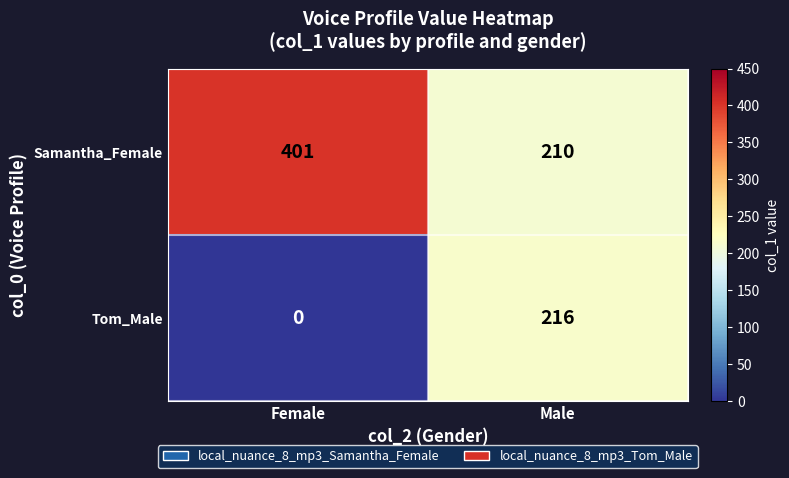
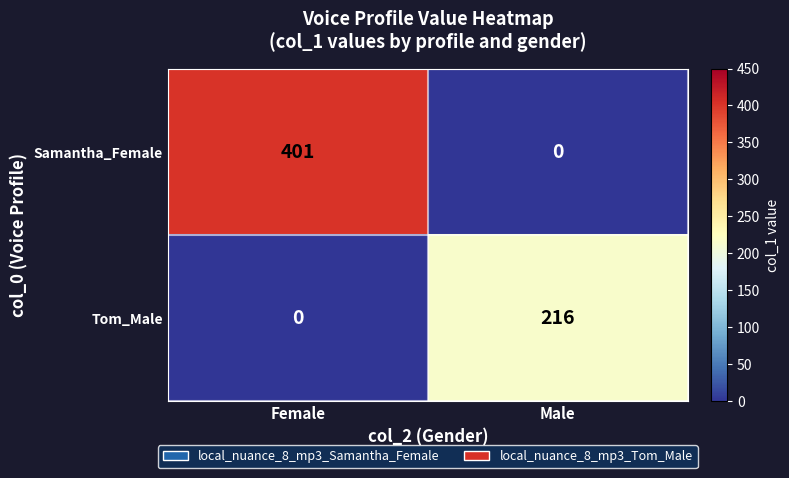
  {
    "Samantha_Female": {
      "Female": 401,
-     "Male": 210
+     "Male": 0
    },
    "Tom_Male": {
      "Female": 0,
      "Male": 216
    }
  }
